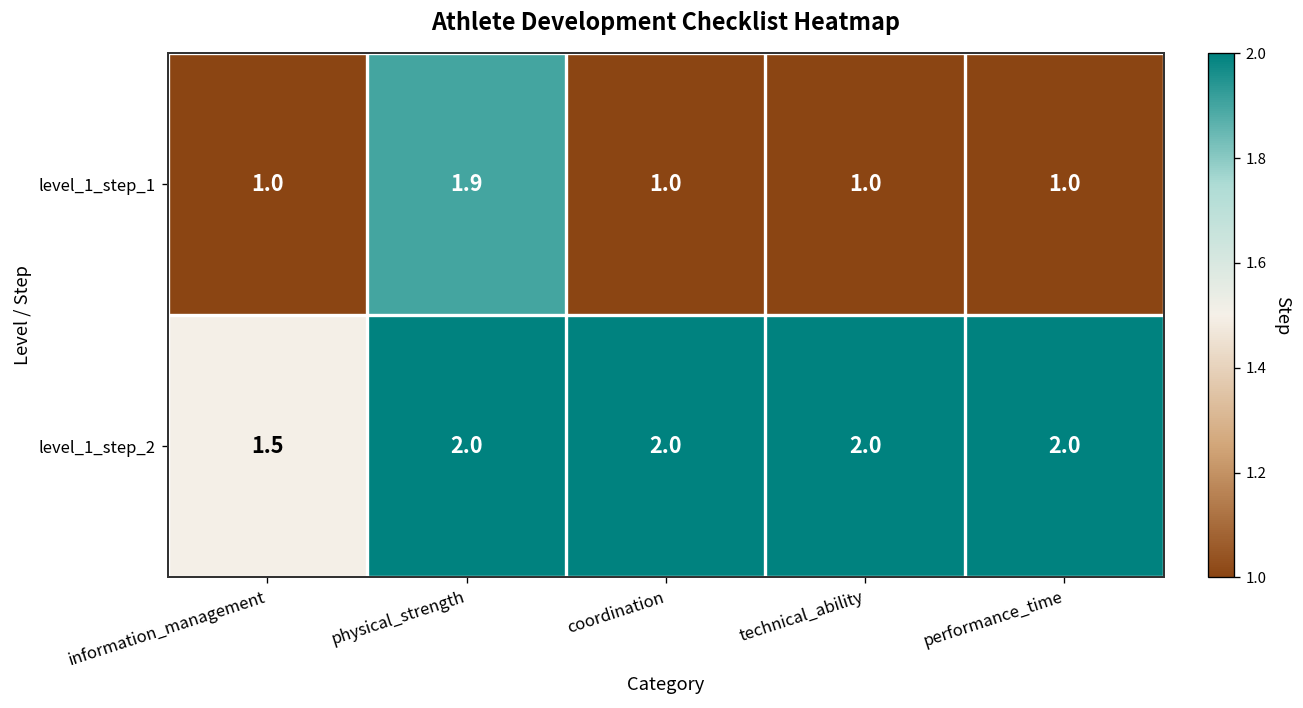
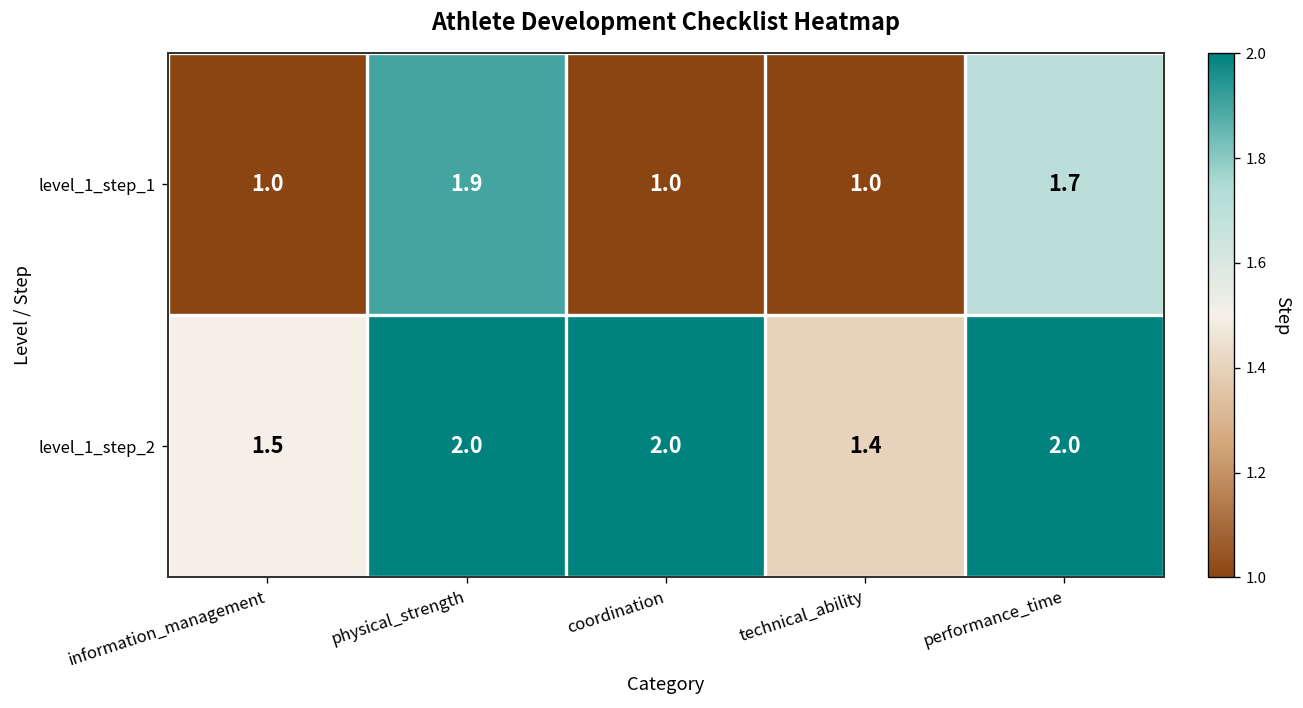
  {
    "level_1_step_1": {
      "information_management": 1.0,
      "physical_strength": 1.9,
      "coordination": 1.0,
      "technical_ability": 1.0,
-     "performance_time": 1.0
+     "performance_time": 1.7
    },
    "level_1_step_2": {
      "information_management": 1.5,
      "physical_strength": 2.0,
      "coordination": 2.0,
-     "technical_ability": 2.0,
+     "technical_ability": 1.4,
      "performance_time": 2.0
    }
  }
